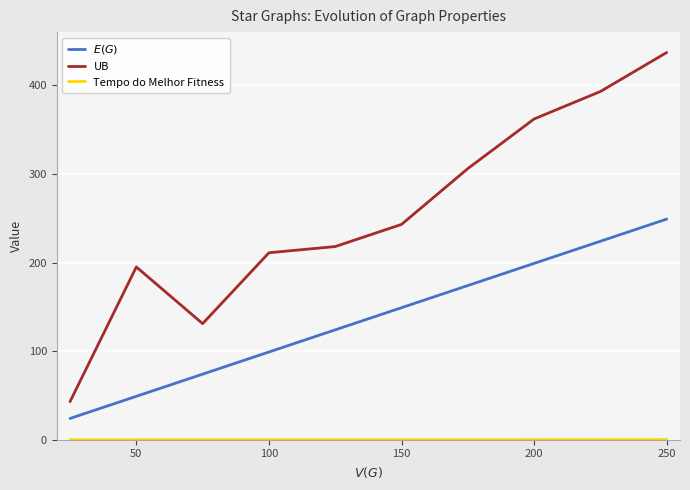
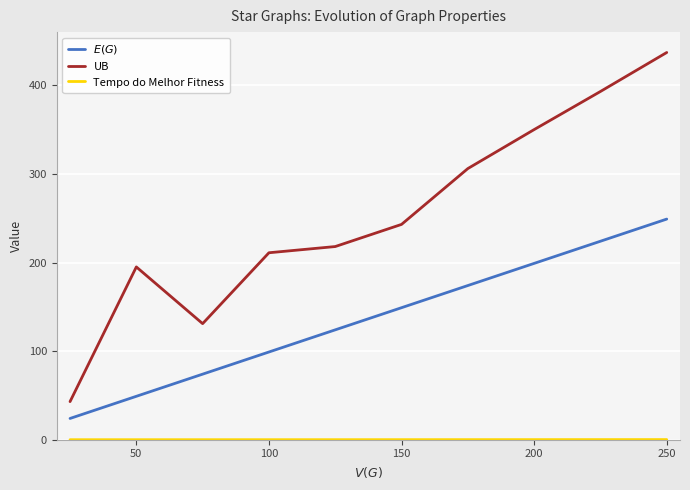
  {
    "UB": {
      "50": 200,
      "100": 210,
      "150": 240,
-     "200": 360,
+     "200": 350,
      "250": 440
    },
    "Tempo do Melhor Fitness": {
      "50": 0,
      "100": 0,
      "150": 0,
      "200": 0,
      "250": 0
    }
  }
